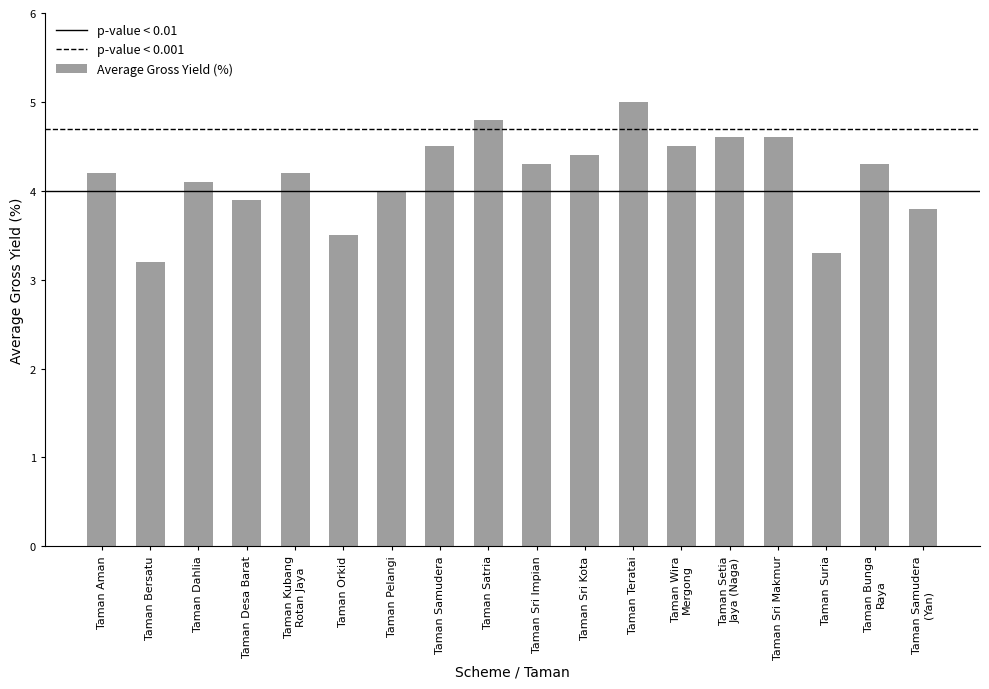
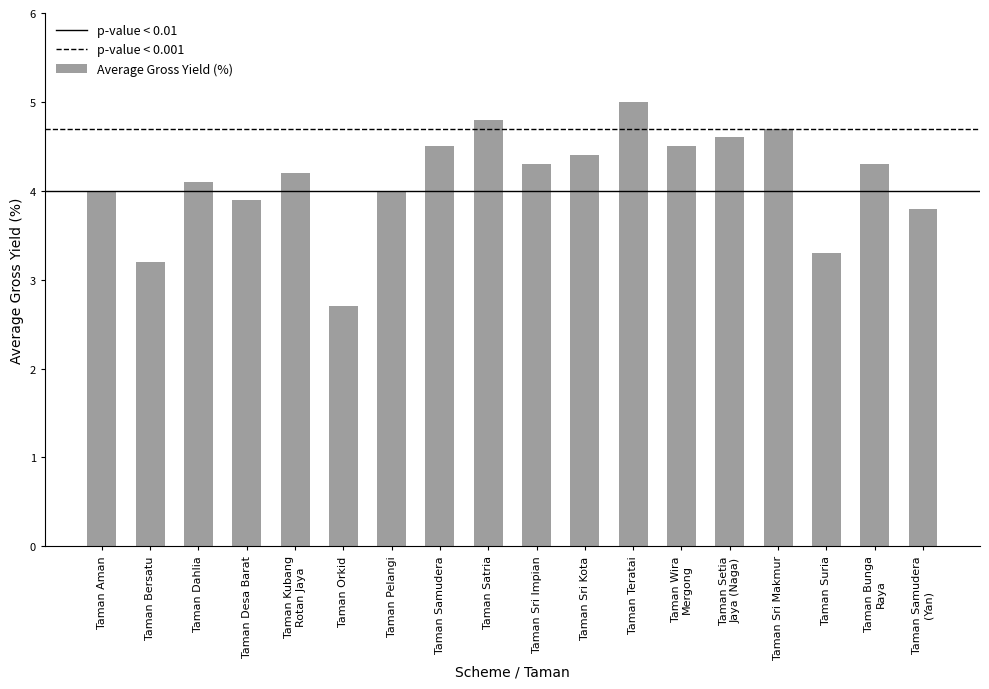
  {
-   "Taman Aman": 4.2,
+   "Taman Aman": 4.0,
    "Taman Bersatu": 3.2,
    "Taman Dahlia": 4.1,
    "Taman Desa Barat": 3.9,
    "Taman Kubang Rotan Jaya": 4.2,
-   "Taman Orkid": 3.5,
+   "Taman Orkid": 2.7,
    "Taman Pelangi": 4.0,
    "Taman Samudera": 4.5,
    "Taman Satria": 4.8,
    "Taman Sri Impian": 4.3,
    "Taman Sri Kota": 4.4,
    "Taman Teratai": 5.0,
    "Taman Wira Mergong": 4.5,
    "Taman Setia Jaya (Naga)": 4.6,
-   "Taman Sri Makmur": 4.6,
+   "Taman Sri Makmur": 4.7,
    "Taman Suria": 3.3,
    "Taman Bunga Raya": 4.3,
    "Taman Samudera (Yan)": 3.8
  }
